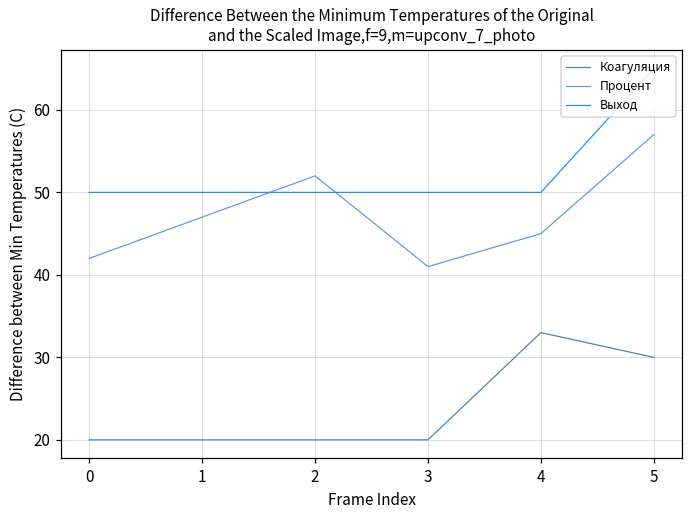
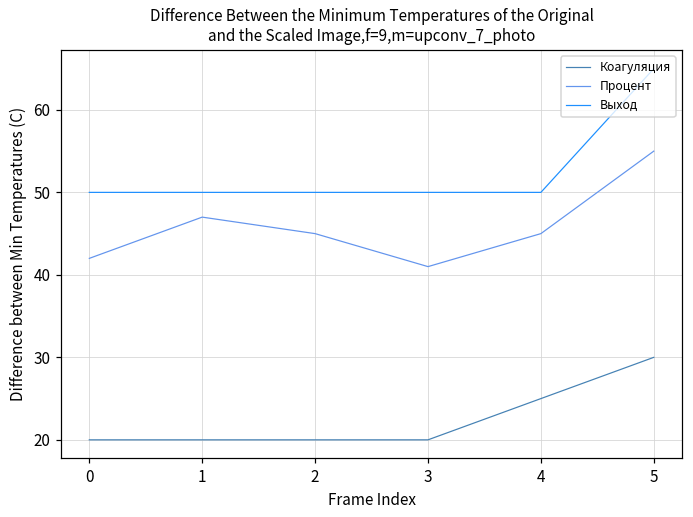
  {
    "Коагуляция": {
      "0": 20,
      "1": 20,
      "2": 20,
      "3": 20,
-     "4": 33,
+     "4": 25,
      "5": 30
    },
    "Процент": {
      "0": 42,
      "1": 47,
-     "2": 52,
+     "2": 45,
      "3": 41,
      "4": 45,
-     "5": 57
+     "5": 55
    },
    "Выход": {
      "0": 50,
      "1": 50,
      "2": 50,
      "3": 50,
      "4": 50
    }
  }
